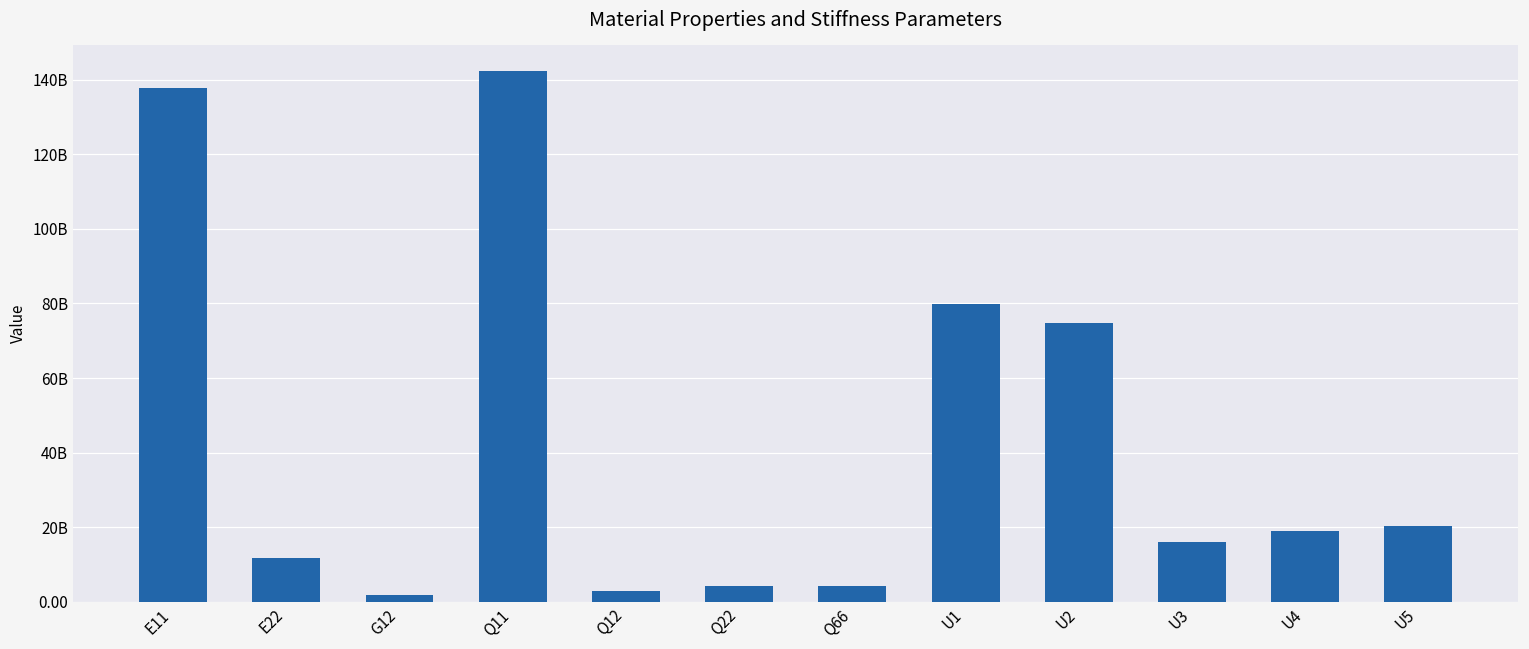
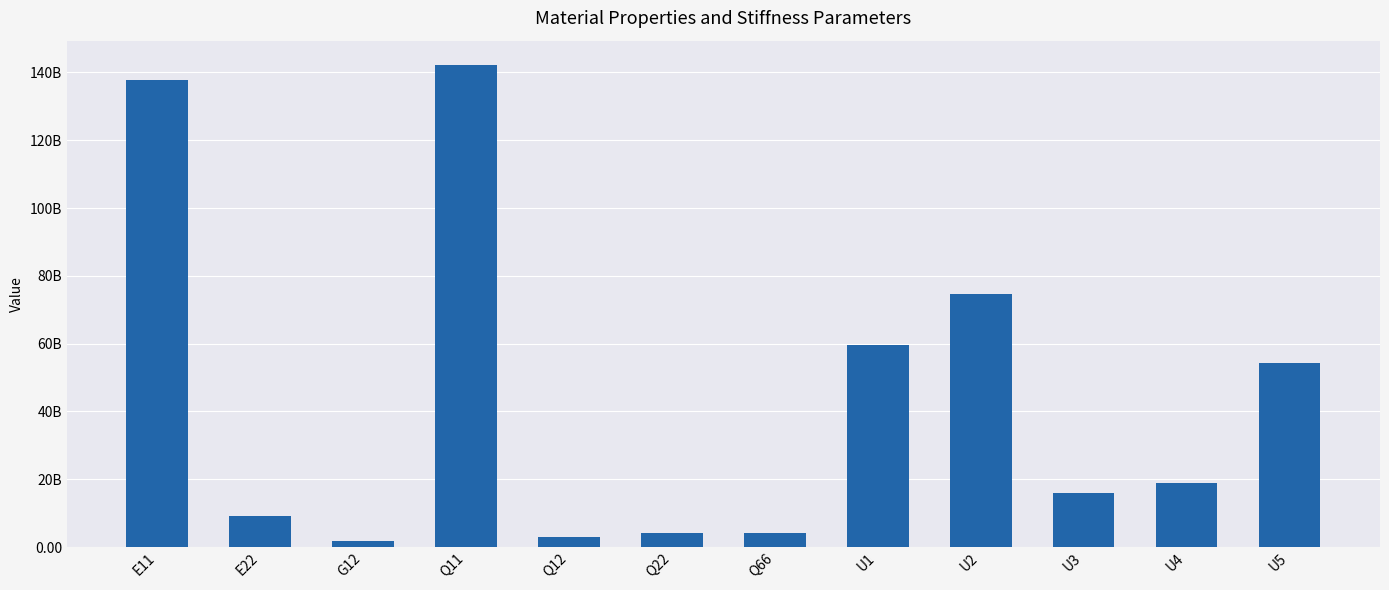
  {
    "E11": 138000000000,
-   "E22": 12000000000,
+   "E22": 9000000000,
    "G12": 2000000000,
    "Q11": 142000000000,
    "Q12": 3000000000,
    "Q22": 4000000000,
    "Q66": 4000000000,
-   "U1": 80000000000,
+   "U1": 60000000000,
    "U2": 75000000000,
    "U3": 16000000000,
    "U4": 19000000000,
-   "U5": 20000000000
+   "U5": 54000000000
  }
